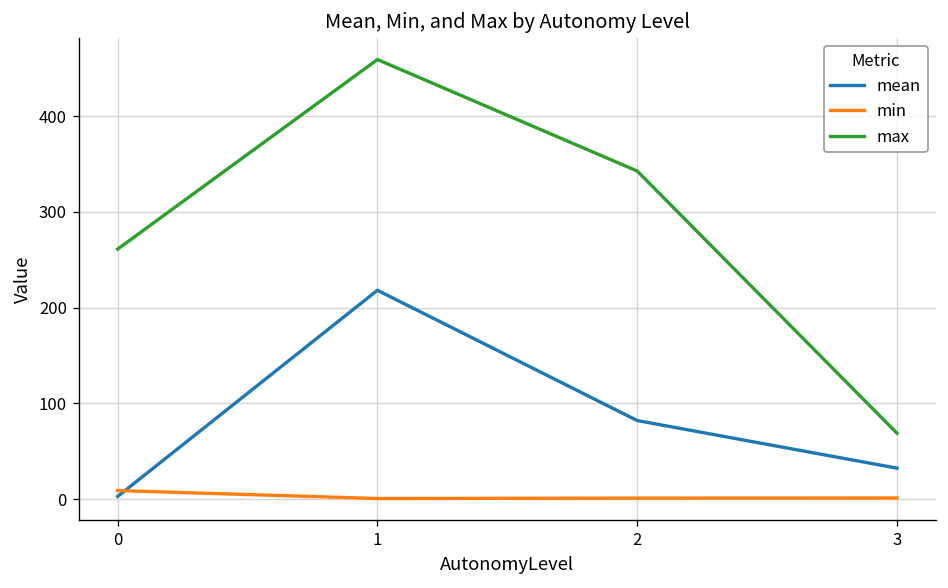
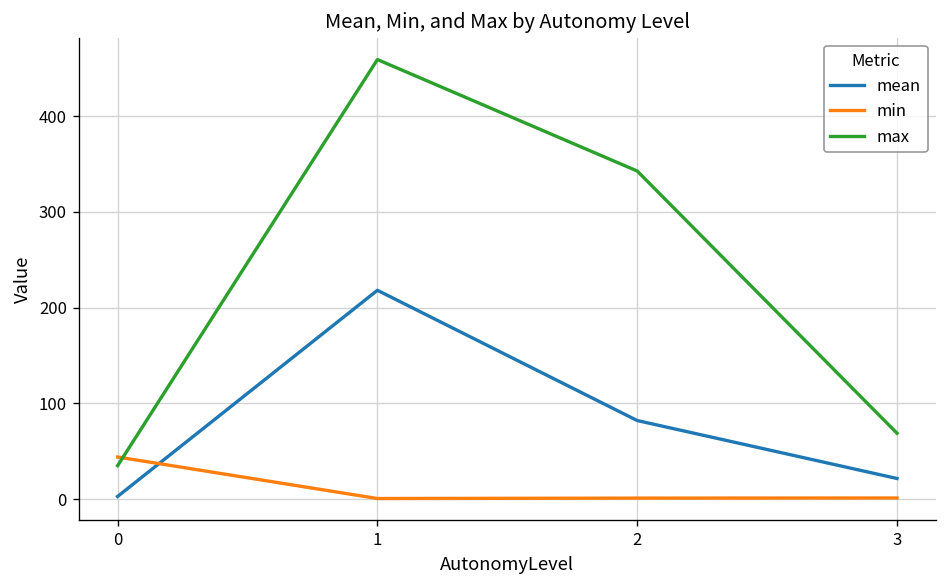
  {
    "mean": {
      "0": 0,
      "1": 220,
      "2": 80,
-     "3": 30
+     "3": 20
    },
    "min": {
-     "0": 10,
+     "0": 40,
      "1": 0,
      "2": 0,
      "3": 0
    },
    "max": {
-     "0": 260,
+     "0": 30,
      "1": 460,
      "2": 340,
      "3": 70
    }
  }
